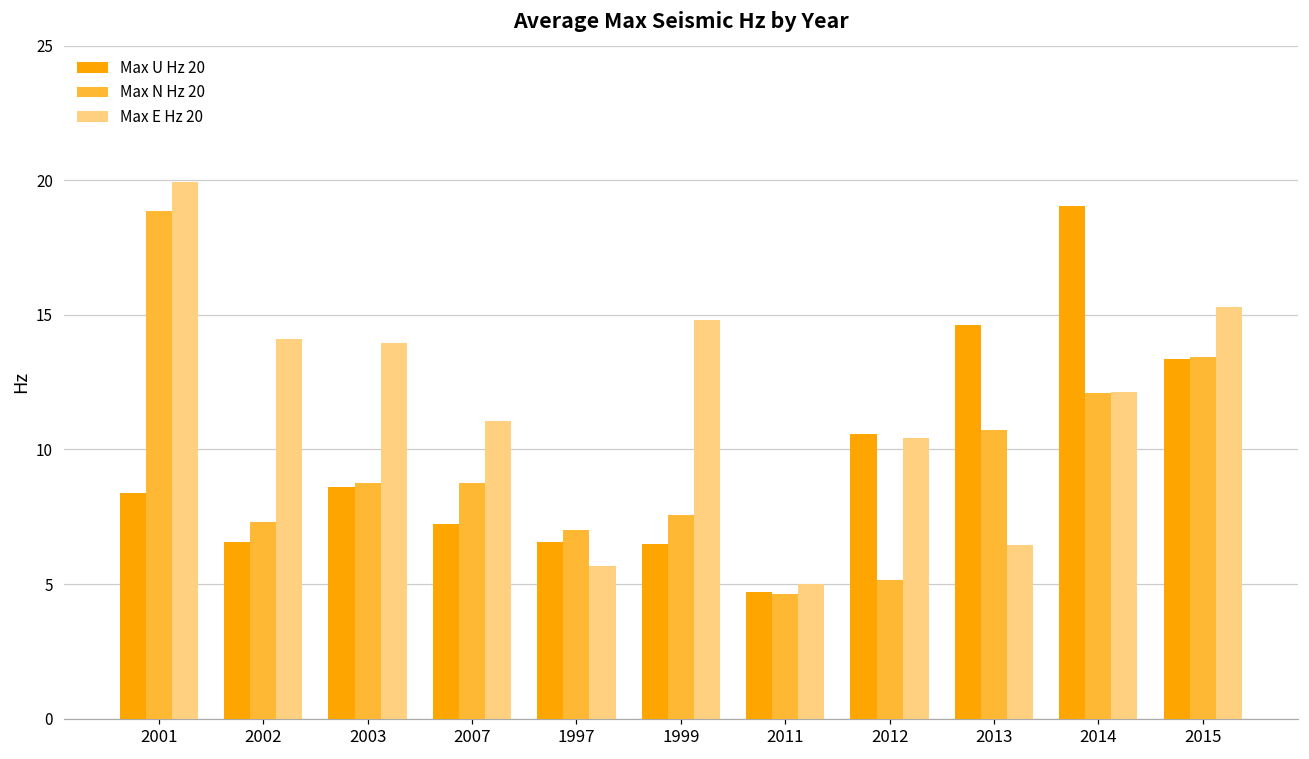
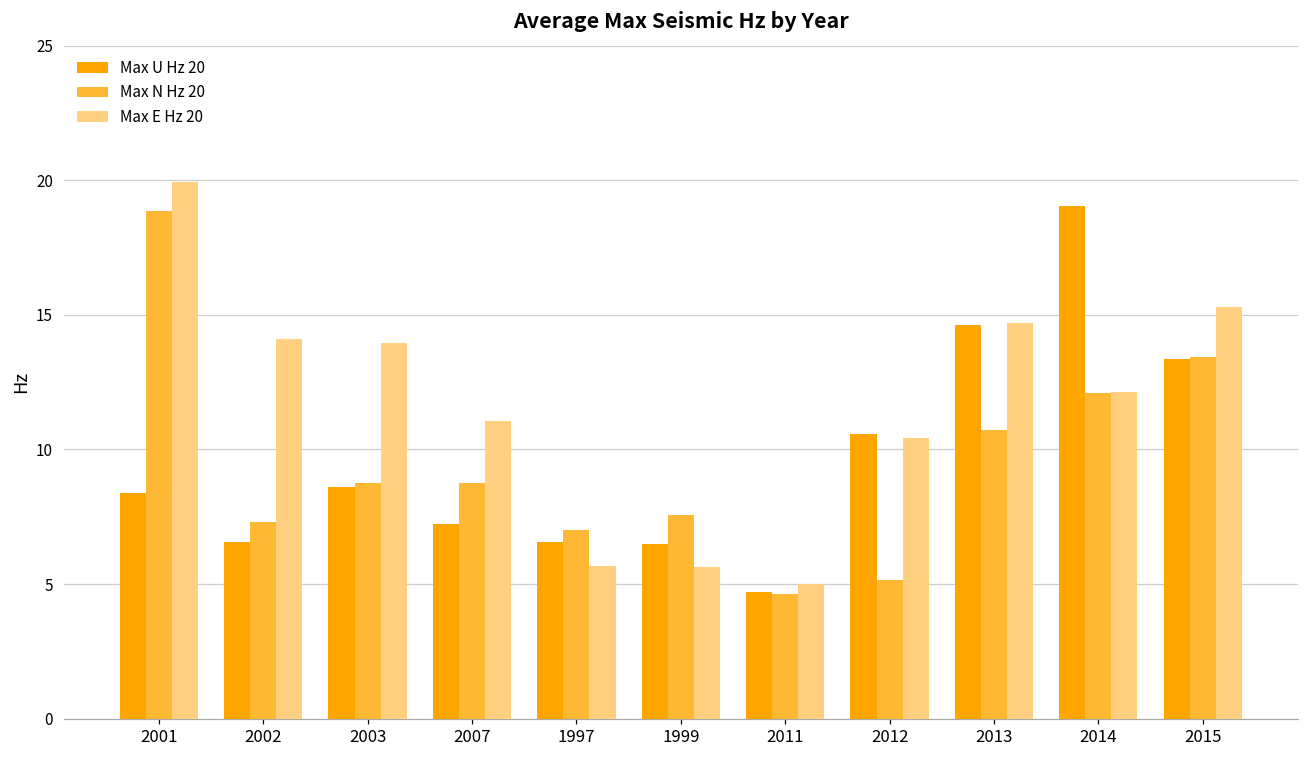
  {
    "Max E Hz 20": {
      "2001": 20.0,
      "2002": 14.1,
      "2003": 14.0,
      "2007": 11.1,
      "1997": 5.7,
-     "1999": 14.8,
+     "1999": 5.6,
      "2011": 5.0,
      "2012": 10.4,
-     "2013": 6.5,
+     "2013": 14.7,
      "2014": 12.2,
      "2015": 15.3
    }
  }
